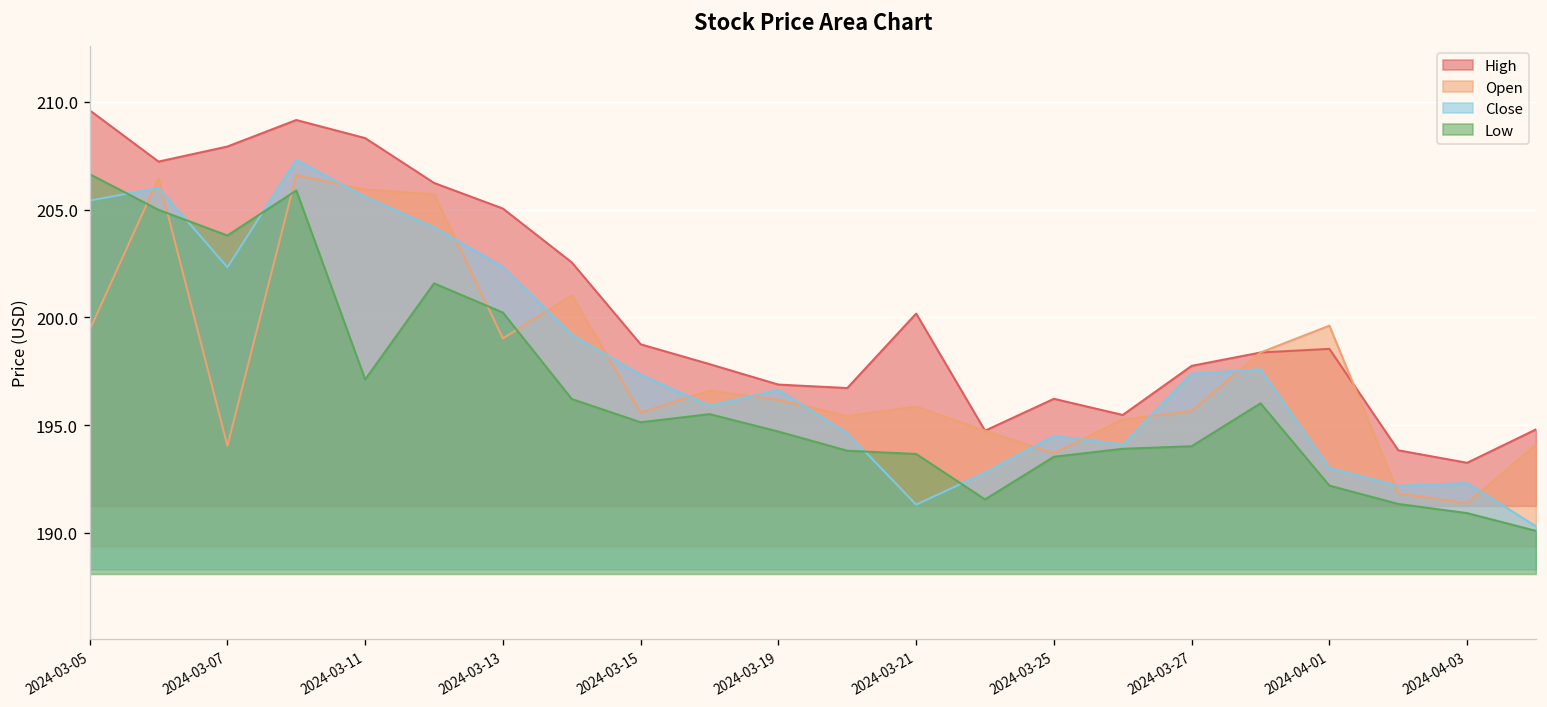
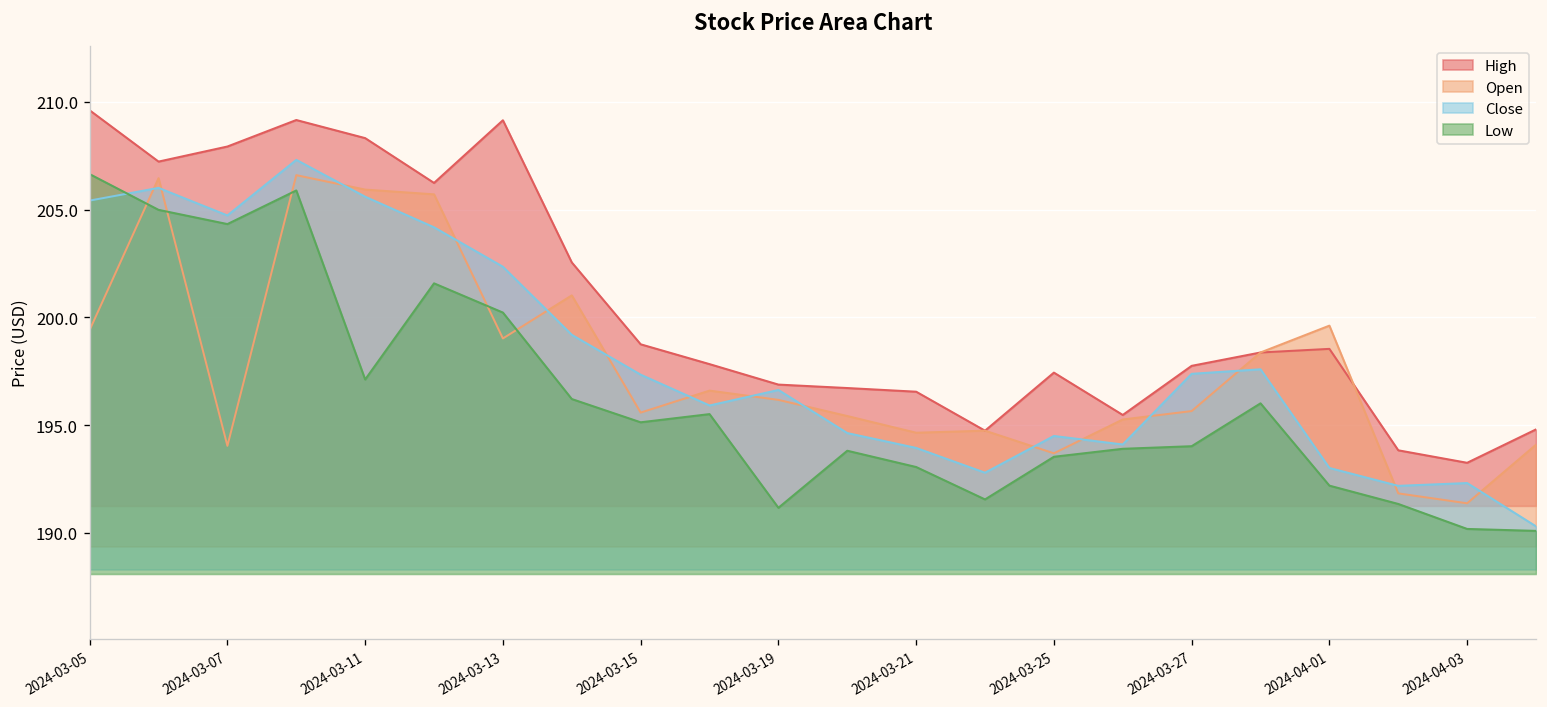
  {
    "High": {
      "2024-03-05": 209.6,
      "2024-03-07": 207.9,
      "2024-03-11": 208.3,
-     "2024-03-13": 205.1,
+     "2024-03-13": 209.1,
      "2024-03-15": 198.8,
      "2024-03-19": 196.9,
-     "2024-03-21": 200.2,
-     "2024-03-25": 196.2,
+     "2024-03-21": 196.6,
+     "2024-03-25": 197.4,
      "2024-03-27": 197.8,
      "2024-04-01": 198.5,
      "2024-04-03": 193.3
    },
    "Open": {
      "2024-03-05": 199.4,
      "2024-03-07": 194.0,
      "2024-03-11": 205.9,
      "2024-03-13": 199.0,
      "2024-03-15": 195.6,
      "2024-03-19": 196.2,
-     "2024-03-21": 195.9,
+     "2024-03-21": 194.6,
      "2024-03-25": 193.7,
      "2024-03-27": 195.6,
      "2024-04-01": 199.6,
      "2024-04-03": 191.4
    },
    "Close": {
      "2024-03-05": 205.4,
-     "2024-03-07": 202.3,
+     "2024-03-07": 204.7,
      "2024-03-11": 205.6,
      "2024-03-13": 202.4,
      "2024-03-15": 197.3,
      "2024-03-19": 196.6,
-     "2024-03-21": 191.3,
+     "2024-03-21": 193.9,
      "2024-03-25": 194.5,
      "2024-03-27": 197.4,
      "2024-04-01": 193.0,
      "2024-04-03": 192.3
    },
    "Low": {
      "2024-03-05": 206.6,
-     "2024-03-07": 203.8,
+     "2024-03-07": 204.3,
      "2024-03-11": 197.1,
      "2024-03-13": 200.2,
      "2024-03-15": 195.1,
-     "2024-03-19": 194.7,
-     "2024-03-21": 193.7,
+     "2024-03-19": 191.2,
+     "2024-03-21": 193.1,
      "2024-03-25": 193.5,
      "2024-03-27": 194.0,
      "2024-04-01": 192.2,
-     "2024-04-03": 190.9
+     "2024-04-03": 190.2
    }
  }
